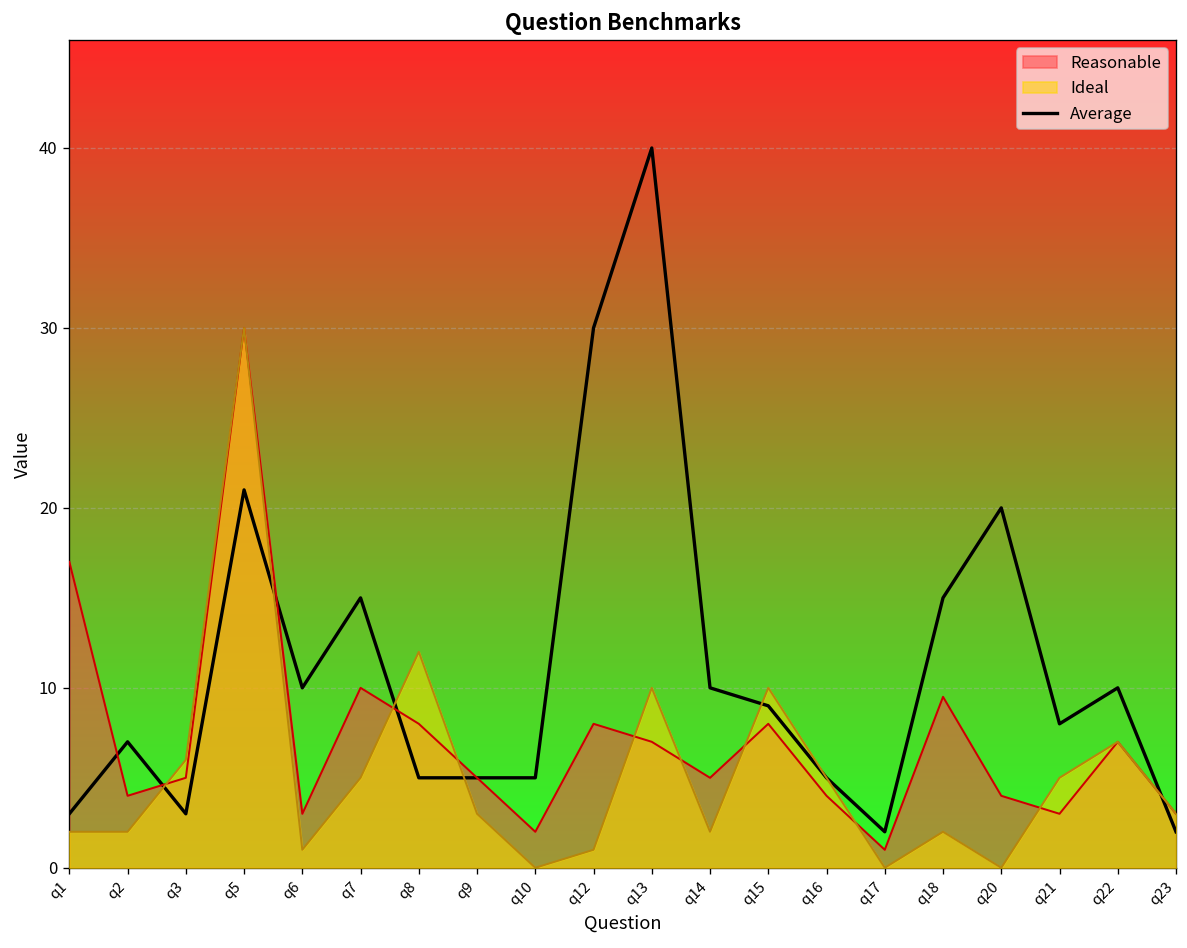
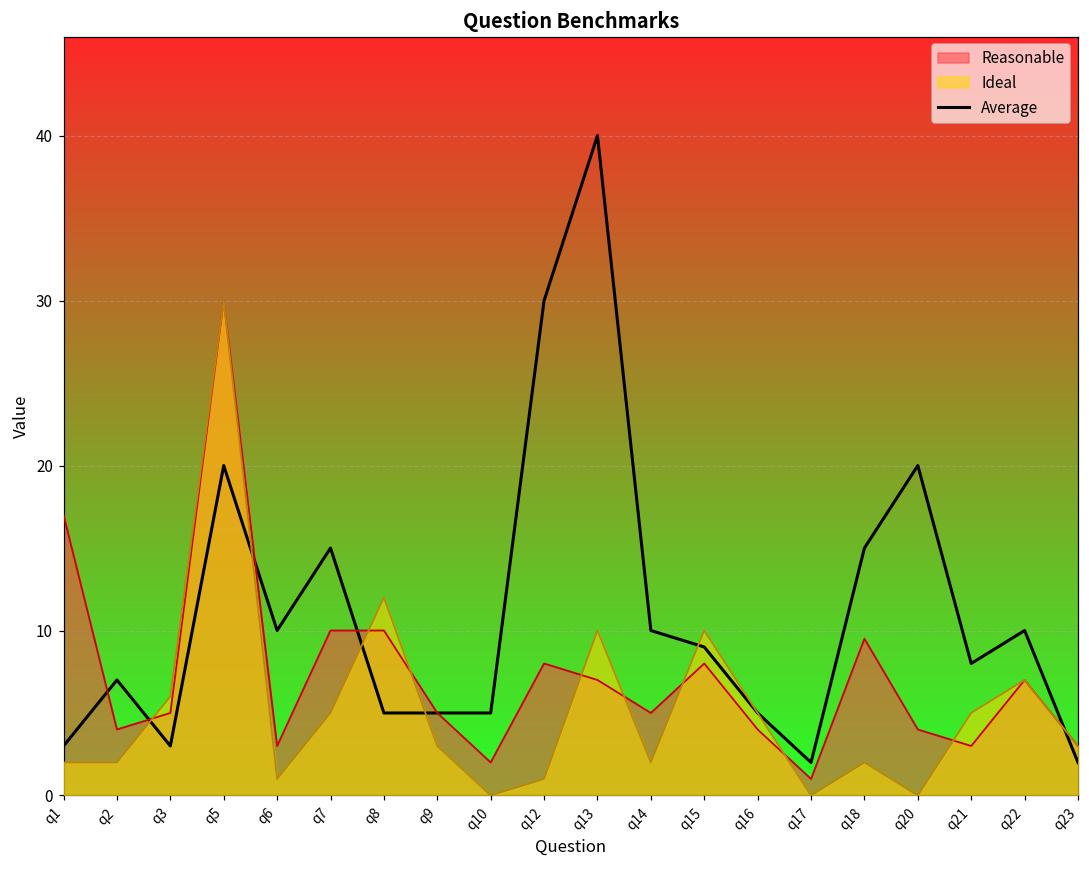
  {
    "Average": {
      "q1": 3,
      "q2": 7,
      "q3": 3,
-     "q5": 21,
+     "q5": 20,
      "q6": 10,
      "q7": 15,
      "q8": 5,
      "q10": 5,
      "q12": 30,
      "q13": 40,
      "q14": 10,
      "q15": 9,
      "q17": 2,
      "q18": 15,
      "q20": 20,
      "q21": 8,
      "q22": 10,
      "q23": 2
    },
    "Reasonable": {
      "q1": 17,
      "q2": 4,
      "q3": 5,
      "q6": 3,
      "q7": 10,
-     "q8": 8,
+     "q8": 10,
      "q10": 2,
      "q12": 8,
      "q13": 7,
      "q14": 5,
      "q15": 8,
      "q16": 4,
      "q17": 1,
      "q18": 9.5,
      "q20": 4,
      "q21": 3
    },
    "Ideal": {
      "q1": 2,
      "q2": 2,
      "q3": 6,
      "q6": 1,
      "q7": 5,
      "q8": 12,
      "q9": 3,
      "q10": 0,
      "q12": 1,
      "q13": 10,
      "q14": 2,
      "q15": 10,
      "q17": 0,
      "q18": 2,
      "q20": 0,
      "q21": 5
    }
  }
